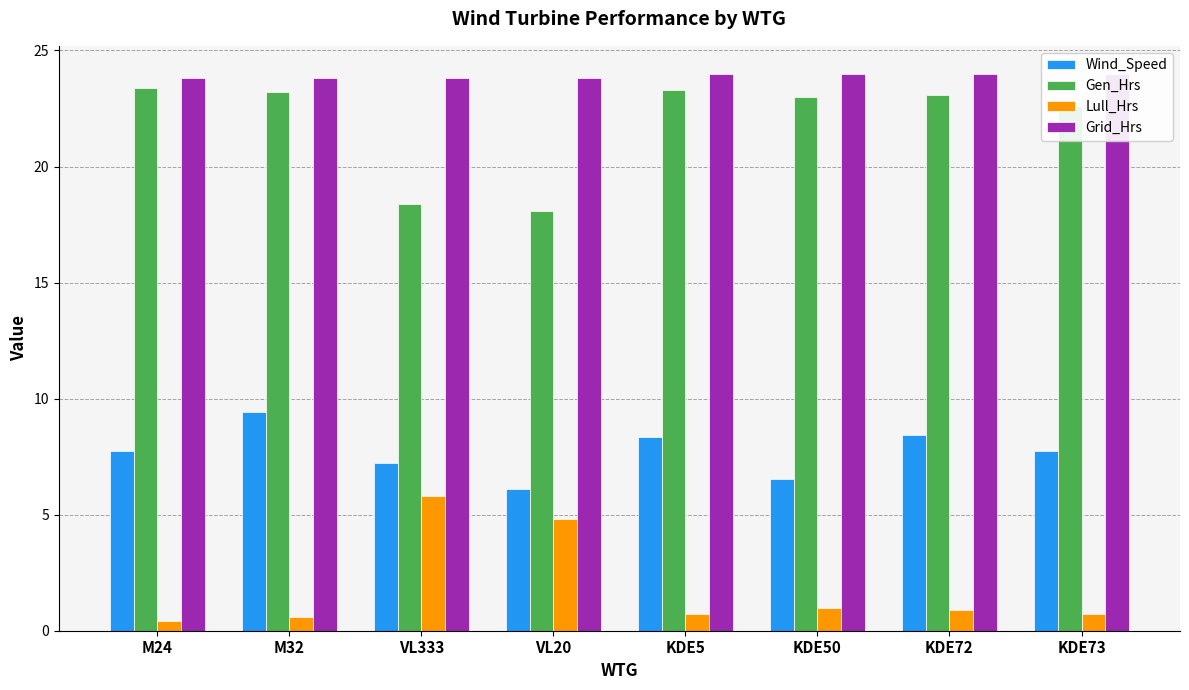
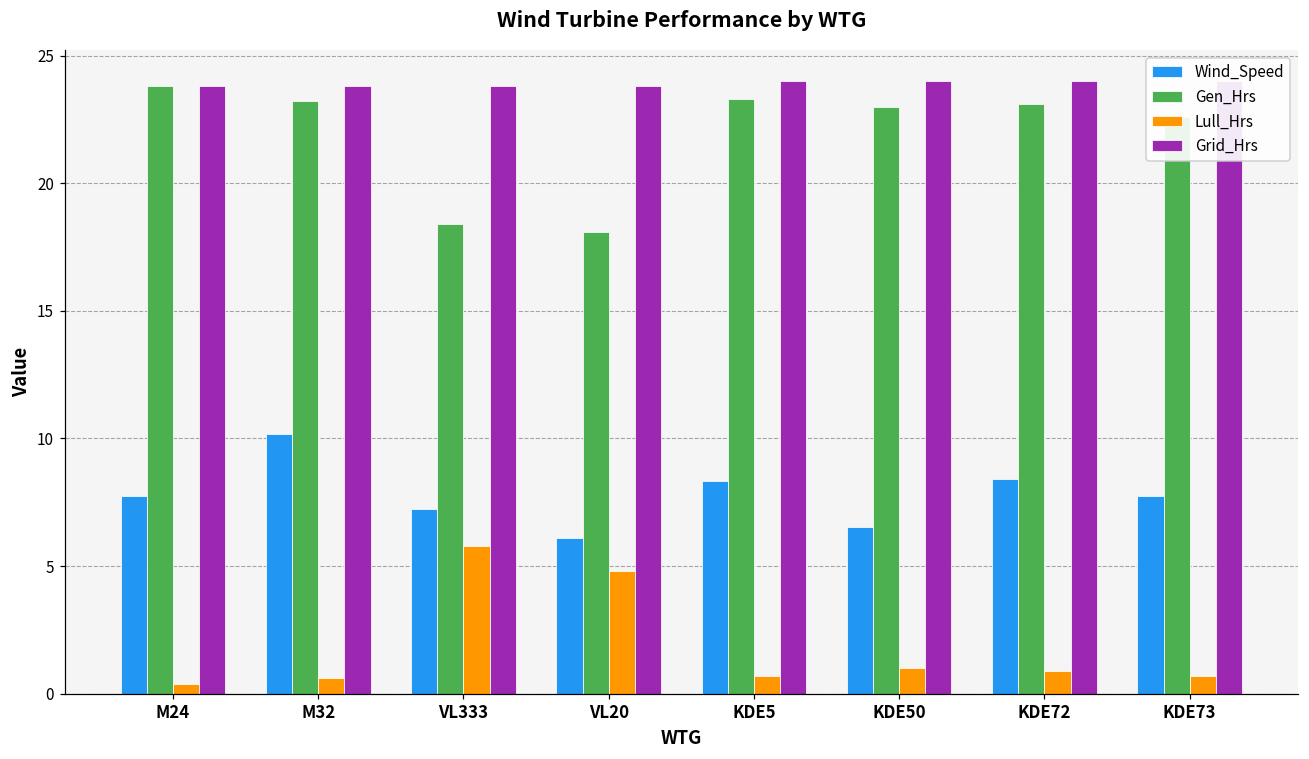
  {
    "Wind_Speed": {
      "M24": 7.8,
-     "M32": 9.4,
+     "M32": 10.2,
      "VL333": 7.2,
      "VL20": 6.1,
      "KDE5": 8.4,
      "KDE50": 6.5,
      "KDE72": 8.4,
      "KDE73": 7.7
    },
    "Gen_Hrs": {
-     "M24": 23.4,
+     "M24": 23.8,
      "M32": 23.2,
      "VL333": 18.4,
      "VL20": 18.1,
      "KDE5": 23.3,
      "KDE50": 23.0,
      "KDE72": 23.1
    },
    "Lull_Hrs": {
      "M24": 0.4,
      "M32": 0.6,
      "VL333": 5.8,
      "VL20": 4.8,
      "KDE5": 0.7,
      "KDE50": 1.0,
      "KDE72": 0.9,
      "KDE73": 0.7
    },
    "Grid_Hrs": {
      "M24": 23.8,
      "M32": 23.8,
      "VL333": 23.8,
      "VL20": 23.8,
      "KDE5": 24.0,
      "KDE50": 24.0,
      "KDE72": 24.0
    }
  }
